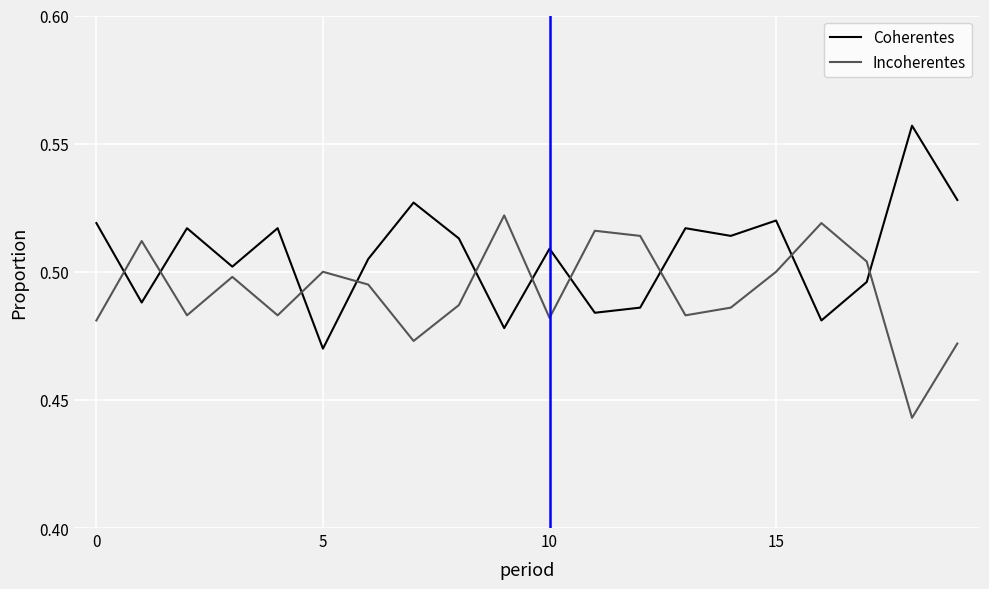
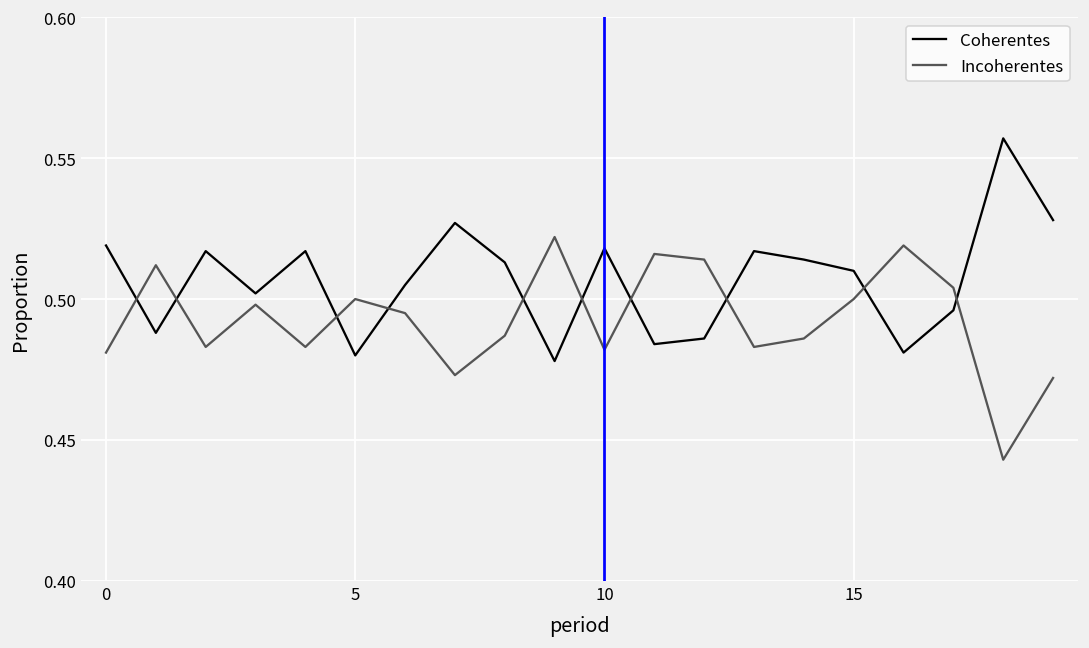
  {
    "Coherentes": {
      "0": 0.519,
-     "5": 0.47,
-     "10": 0.509,
-     "15": 0.52
+     "5": 0.48,
+     "10": 0.518,
+     "15": 0.51
    },
    "Incoherentes": {
      "0": 0.481,
      "5": 0.500,
      "10": 0.482,
      "15": 0.500
    }
  }
